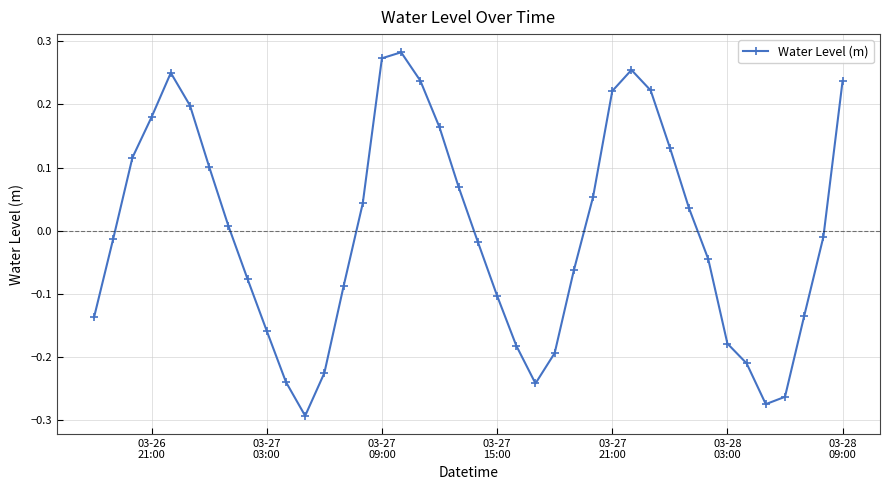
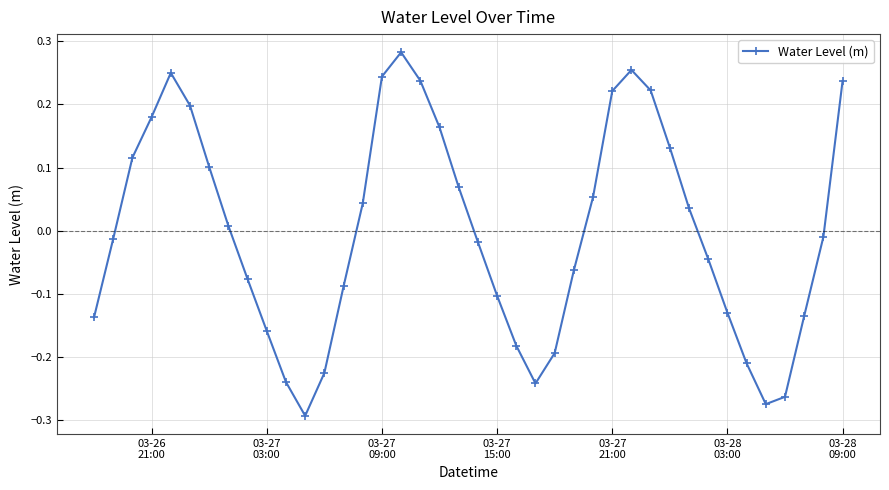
  {
    "03-26 21:00": 0.18,
    "03-27 03:00": -0.16,
-   "03-27 09:00": 0.27,
+   "03-27 09:00": 0.24,
    "03-27 15:00": -0.10,
    "03-27 21:00": 0.22,
-   "03-28 03:00": -0.18,
+   "03-28 03:00": -0.13,
    "03-28 09:00": 0.24
  }
